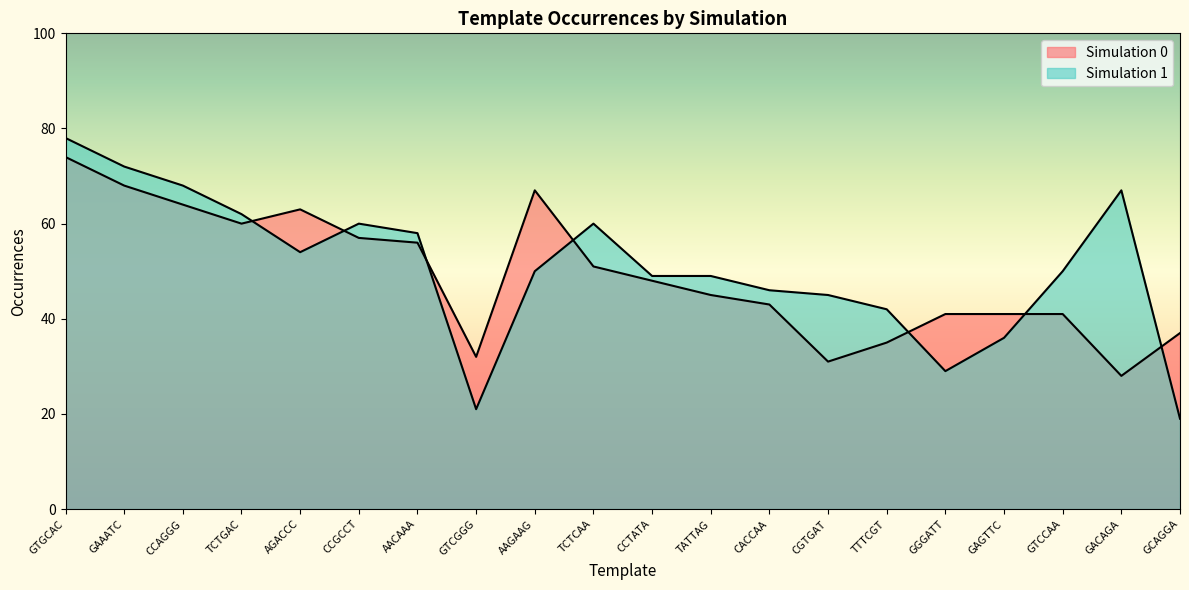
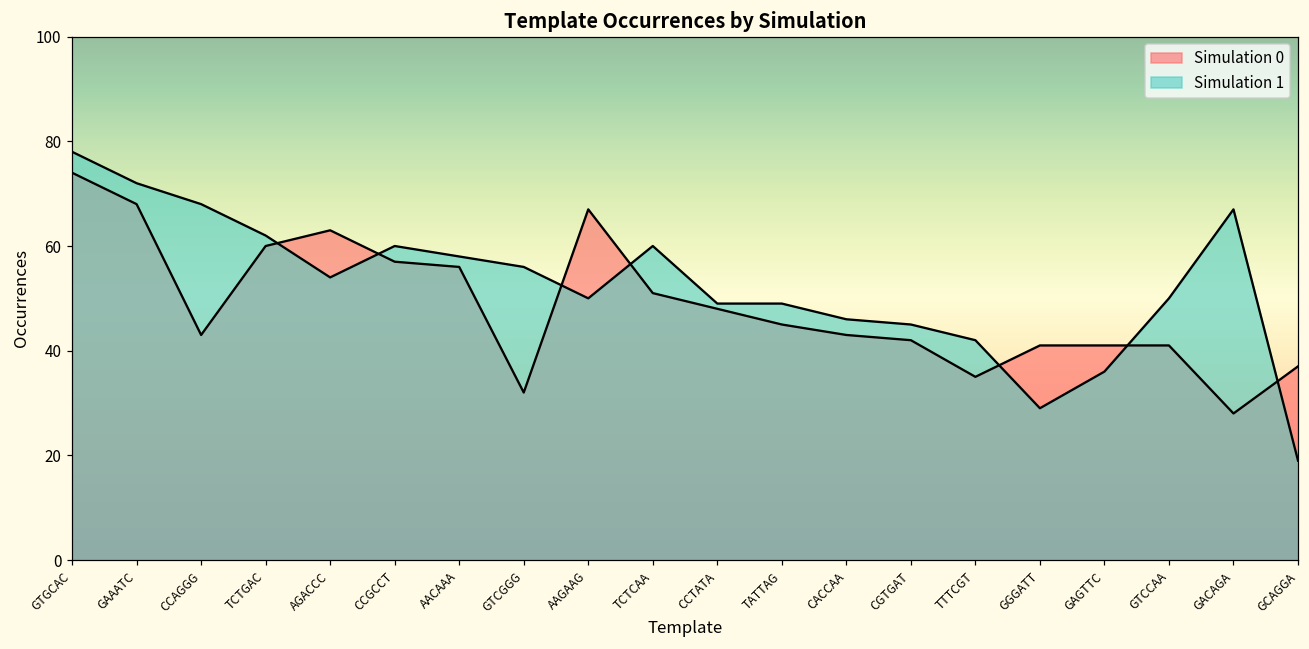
  {
    "Simulation 0": {
      "GTGCAC": 74,
      "GAAATC": 68,
-     "CCAGGG": 64,
+     "CCAGGG": 43,
      "TCTGAC": 60,
      "AGACCC": 63,
      "CCGCCT": 57,
      "AACAAA": 56,
      "GTCGGG": 32,
      "AAGAAG": 67,
      "TCTCAA": 51,
      "CCTATA": 48,
      "TATTAG": 45,
      "CACCAA": 43,
-     "CGTGAT": 31,
+     "CGTGAT": 42,
      "TTTCGT": 35,
      "GGGATT": 41,
      "GAGTTC": 41,
      "GTCCAA": 41,
      "GACAGA": 28,
      "GCAGGA": 37
    },
    "Simulation 1": {
      "GTGCAC": 78,
      "GAAATC": 72,
      "CCAGGG": 68,
      "TCTGAC": 62,
      "AGACCC": 54,
      "CCGCCT": 60,
      "AACAAA": 58,
-     "GTCGGG": 21,
+     "GTCGGG": 56,
      "AAGAAG": 50,
      "TCTCAA": 60,
      "CCTATA": 49,
      "TATTAG": 49,
      "CACCAA": 46,
      "CGTGAT": 45,
      "TTTCGT": 42,
      "GGGATT": 29,
      "GAGTTC": 36,
      "GTCCAA": 50,
      "GACAGA": 67,
      "GCAGGA": 19
    }
  }
